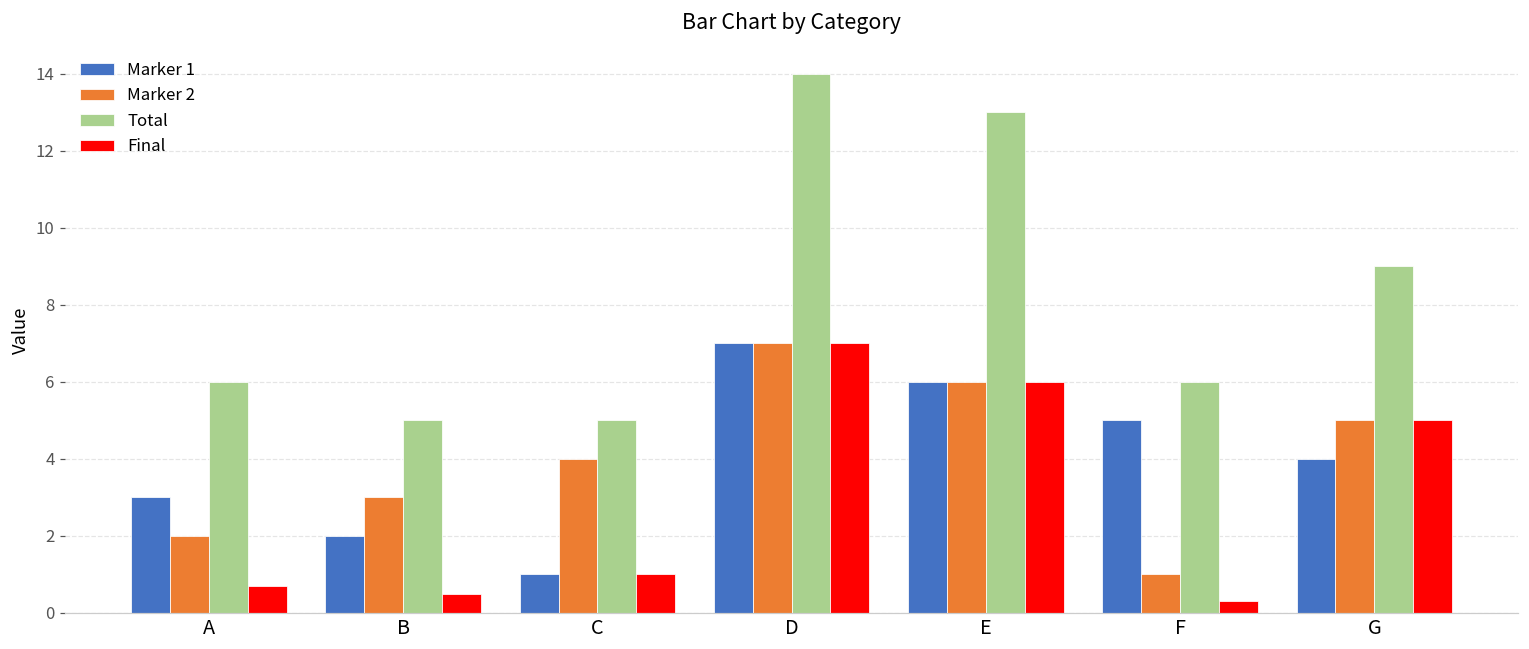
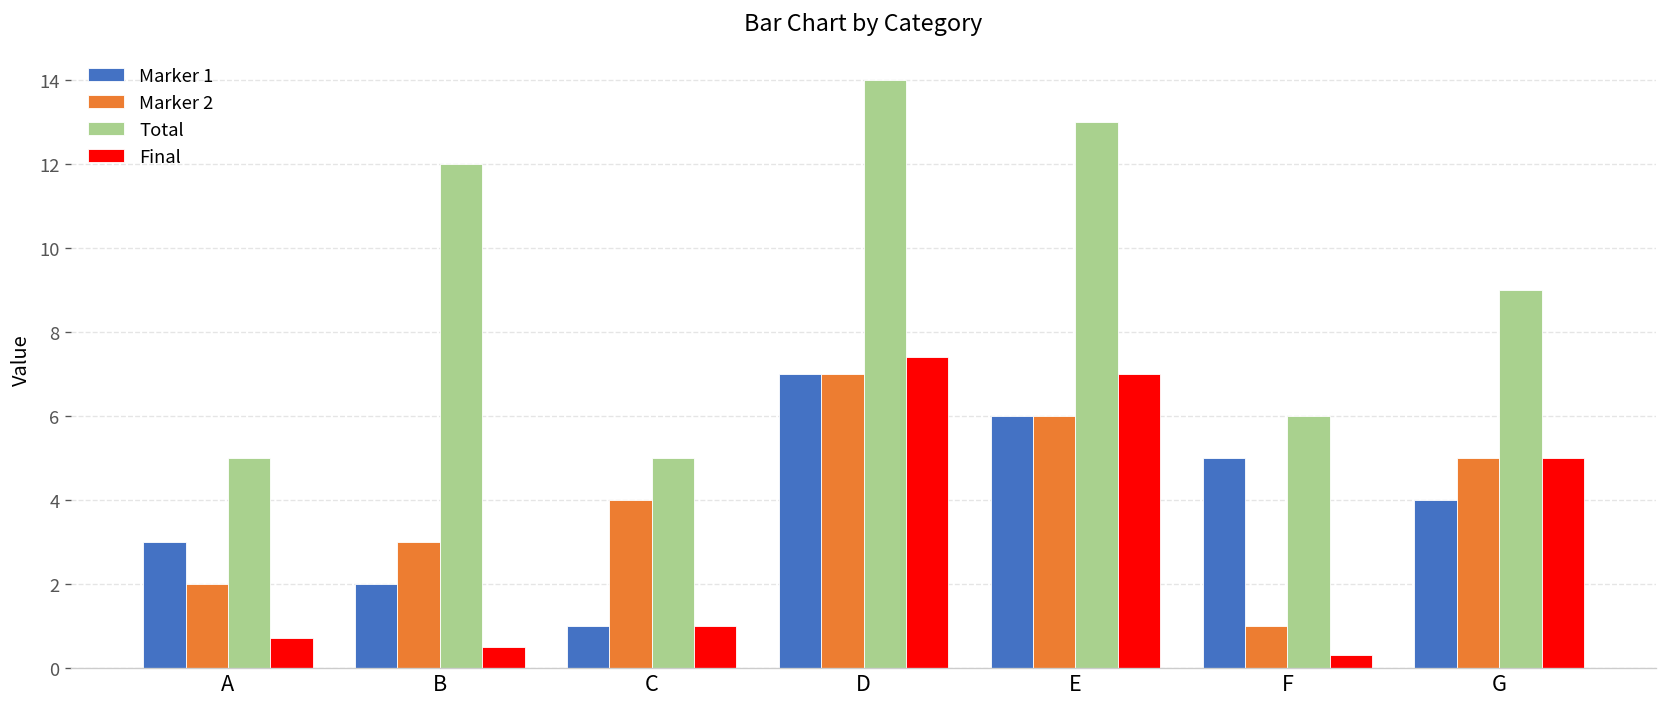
  {
    "Marker 1": {
      "A": 3.0,
      "B": 2.0,
      "C": 1.0,
      "D": 7.0,
      "E": 6.0,
      "F": 5.0,
      "G": 4.0
    },
    "Marker 2": {
      "A": 2.0,
      "B": 3.0,
      "C": 4.0,
      "D": 7.0,
      "E": 6.0,
      "F": 1.0,
      "G": 5.0
    },
    "Total": {
-     "A": 6,
-     "B": 5,
+     "A": 5,
+     "B": 12,
      "C": 5,
      "D": 14,
      "E": 13,
      "F": 6,
      "G": 9
    },
    "Final": {
      "A": 0.7,
      "B": 0.5,
      "C": 1.0,
-     "D": 7.0,
-     "E": 6,
+     "D": 7.4,
+     "E": 7,
      "F": 0.3,
      "G": 5.0
    }
  }
